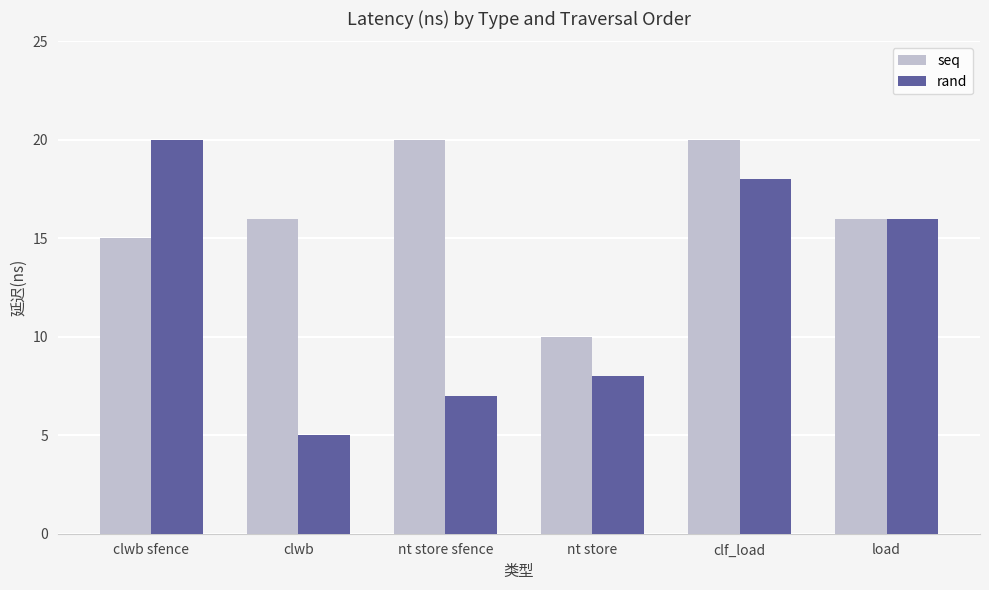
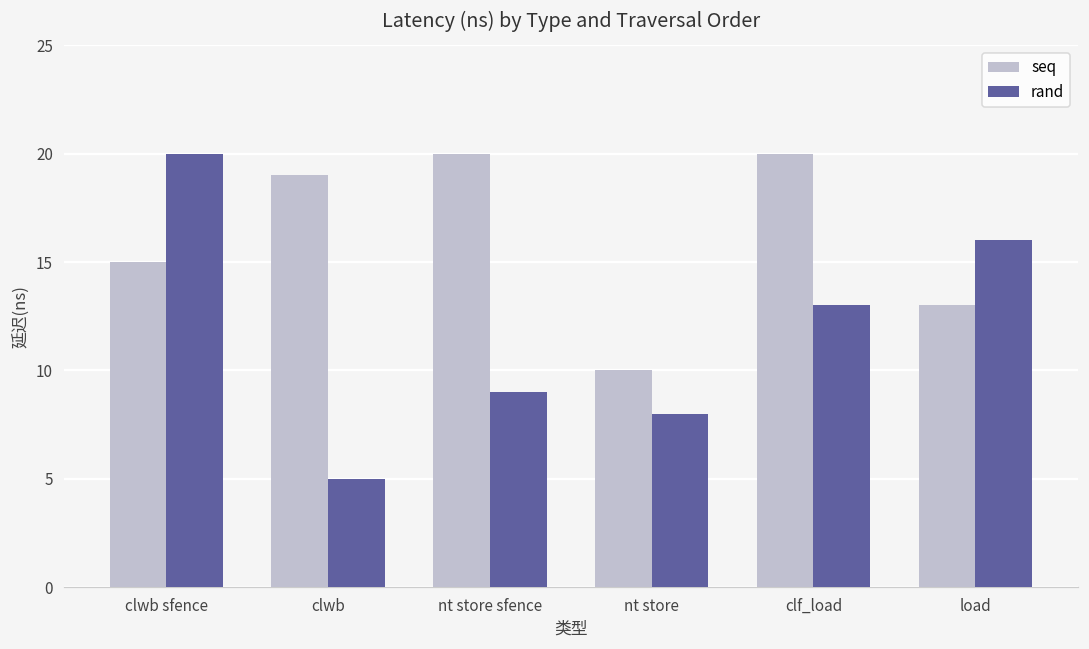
  {
    "seq": {
      "clwb sfence": 15,
-     "clwb": 16,
+     "clwb": 19,
      "nt store sfence": 20,
      "nt store": 10,
      "clf_load": 20,
-     "load": 16
+     "load": 13
    },
    "rand": {
      "clwb sfence": 20,
      "clwb": 5,
-     "nt store sfence": 7,
+     "nt store sfence": 9,
      "nt store": 8,
-     "clf_load": 18,
+     "clf_load": 13,
      "load": 16
    }
  }
